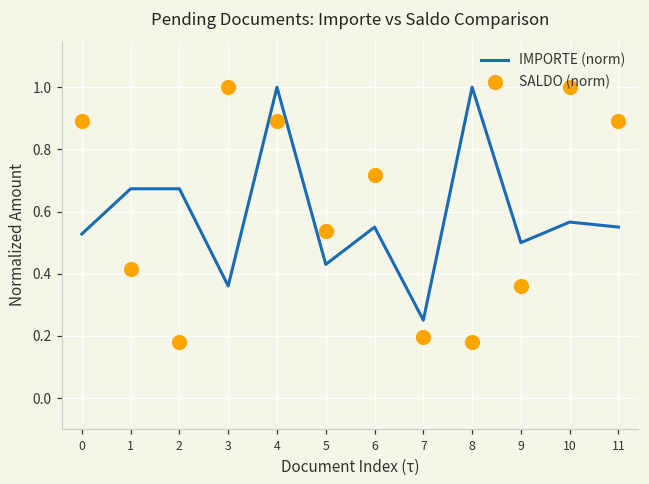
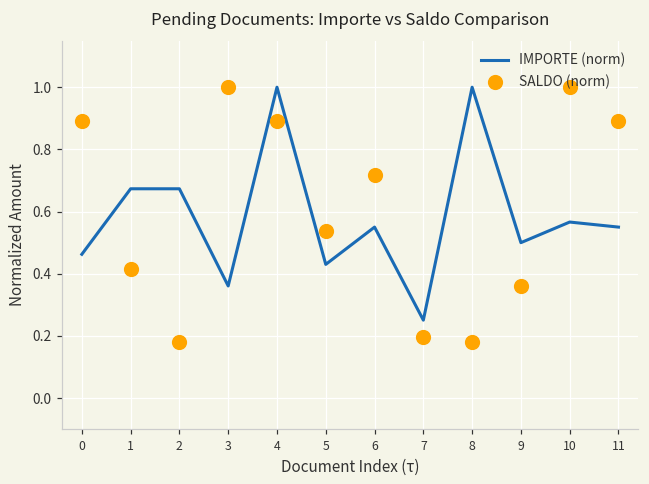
  {
    "IMPORTE (norm)": {
-     "0": 0.53,
+     "0": 0.46,
      "1": 0.67,
      "2": 0.67,
      "3": 0.36,
      "4": 1.00,
      "5": 0.43,
      "6": 0.55,
      "7": 0.25,
      "8": 1.00,
      "9": 0.50,
      "10": 0.57,
      "11": 0.55
    }
  }
